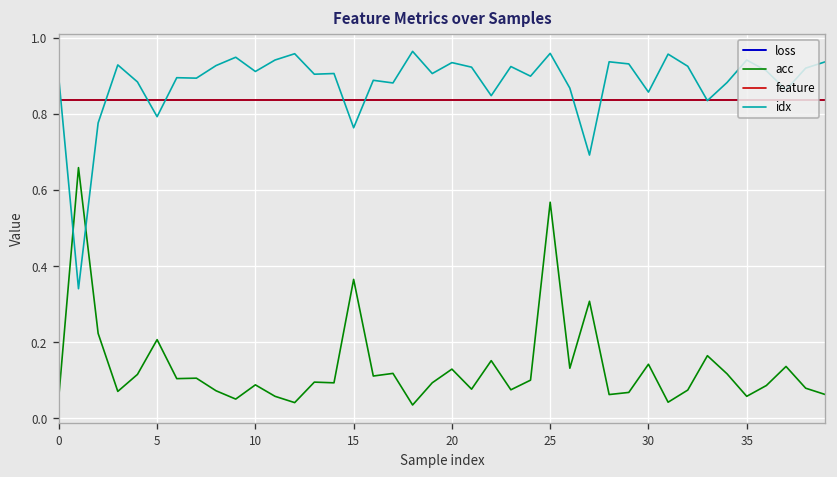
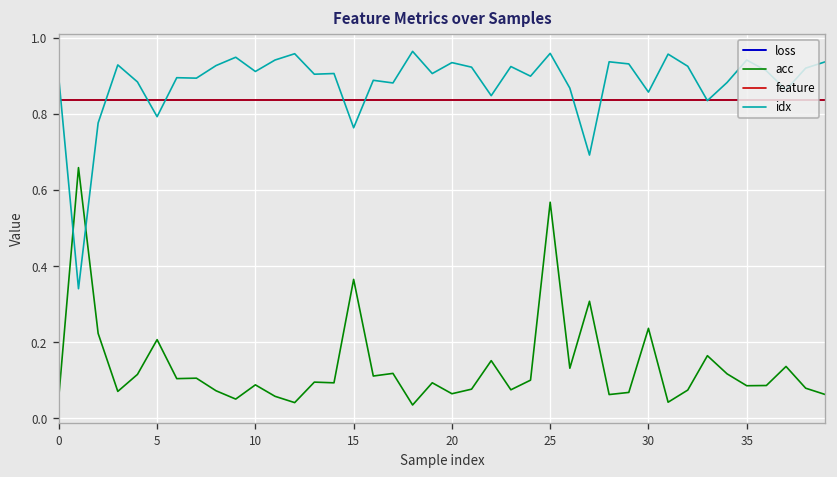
  {
    "feature": {
      "0": 0.84,
      "5": 0.84,
      "10": 0.84,
      "15": 0.84,
      "20": 0.84,
      "25": 0.84,
      "30": 0.84
    },
    "acc": {
      "0": 0.06,
      "5": 0.21,
      "10": 0.09,
      "15": 0.37,
-     "20": 0.13,
+     "20": 0.06,
      "25": 0.57,
-     "30": 0.14,
-     "35": 0.06
+     "30": 0.24,
+     "35": 0.09
    },
    "idx": {
      "0": 0.89,
      "5": 0.79,
      "10": 0.91,
      "15": 0.76,
      "20": 0.94,
      "25": 0.96,
      "30": 0.86
    }
  }
